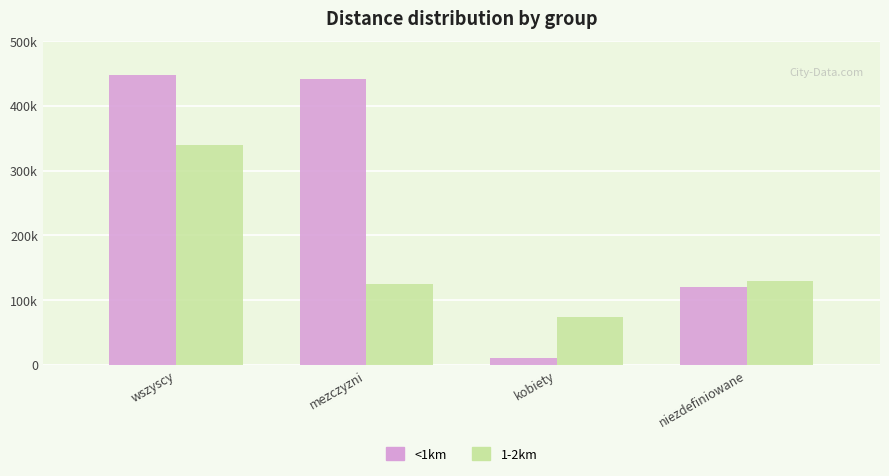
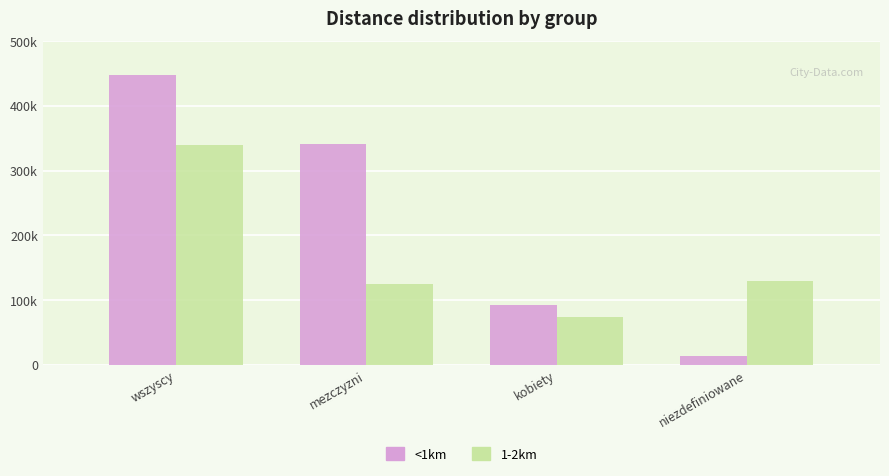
  {
    "<1km": {
      "wszyscy": 450000,
-     "mezczyzni": 440000,
-     "kobiety": 10000,
-     "niezdefiniowane": 120000
+     "mezczyzni": 340000,
+     "kobiety": 90000,
+     "niezdefiniowane": 10000
    },
    "1-2km": {
      "wszyscy": 340000,
      "mezczyzni": 130000,
      "kobiety": 70000,
      "niezdefiniowane": 130000
    }
  }
